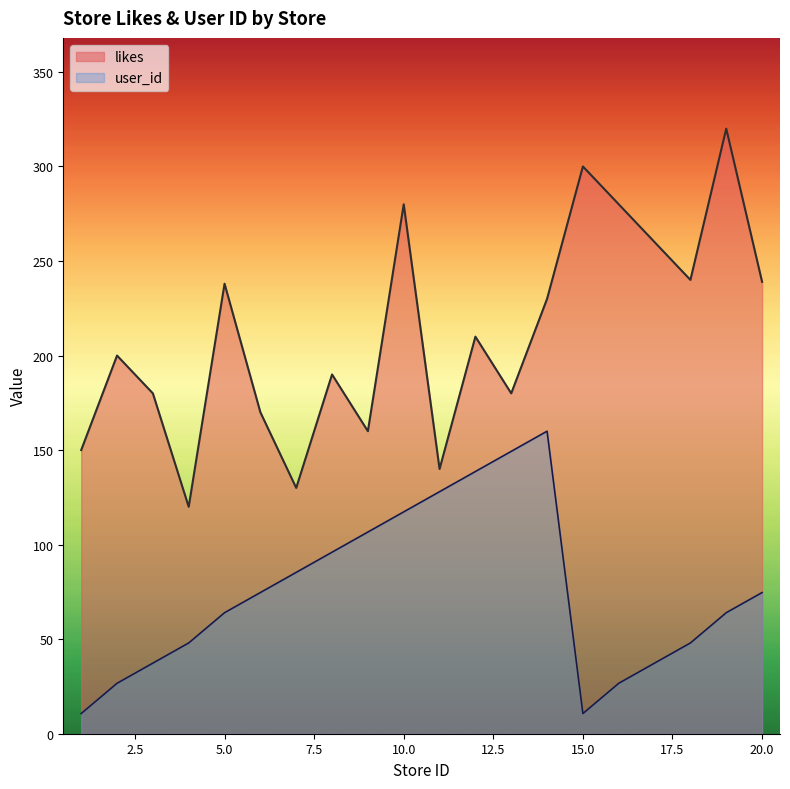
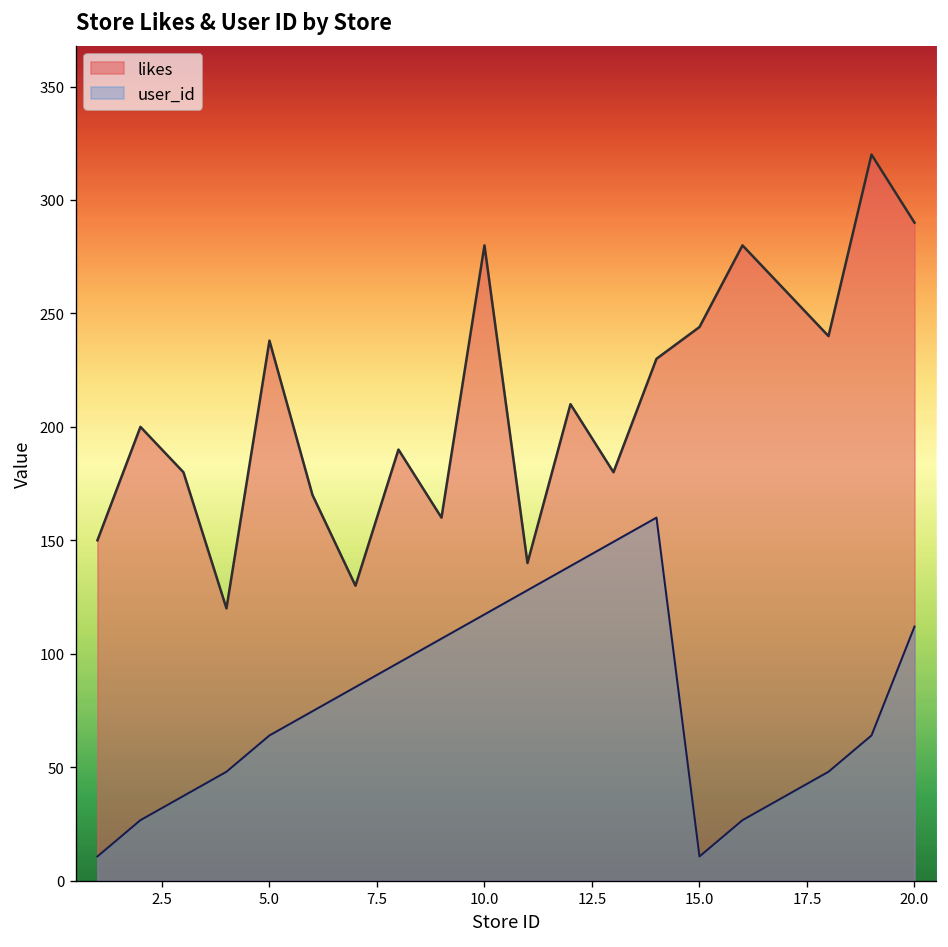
  {
    "likes": {
      "5.0": 238,
      "10.0": 280,
-     "15.0": 300,
-     "20.0": 239
+     "15.0": 244,
+     "20.0": 290
    },
    "user_id": {
      "5.0": 64,
      "10.0": 117,
      "15.0": 11,
-     "20.0": 75
+     "20.0": 112
    }
  }
